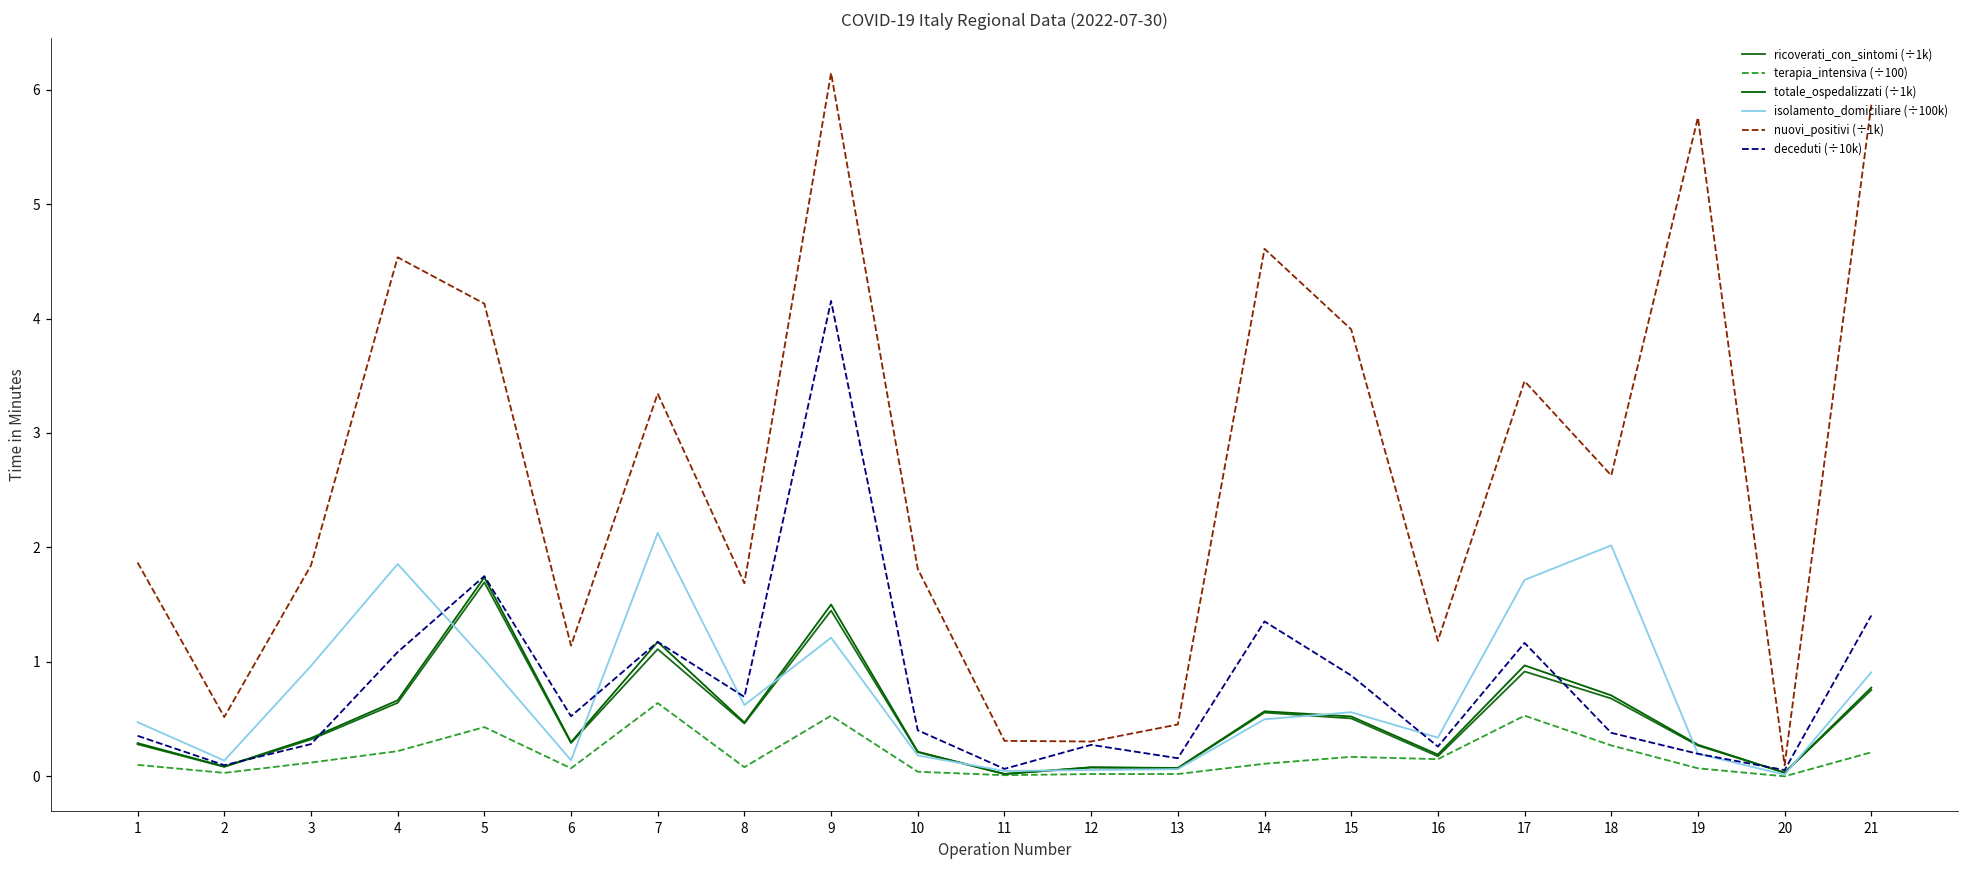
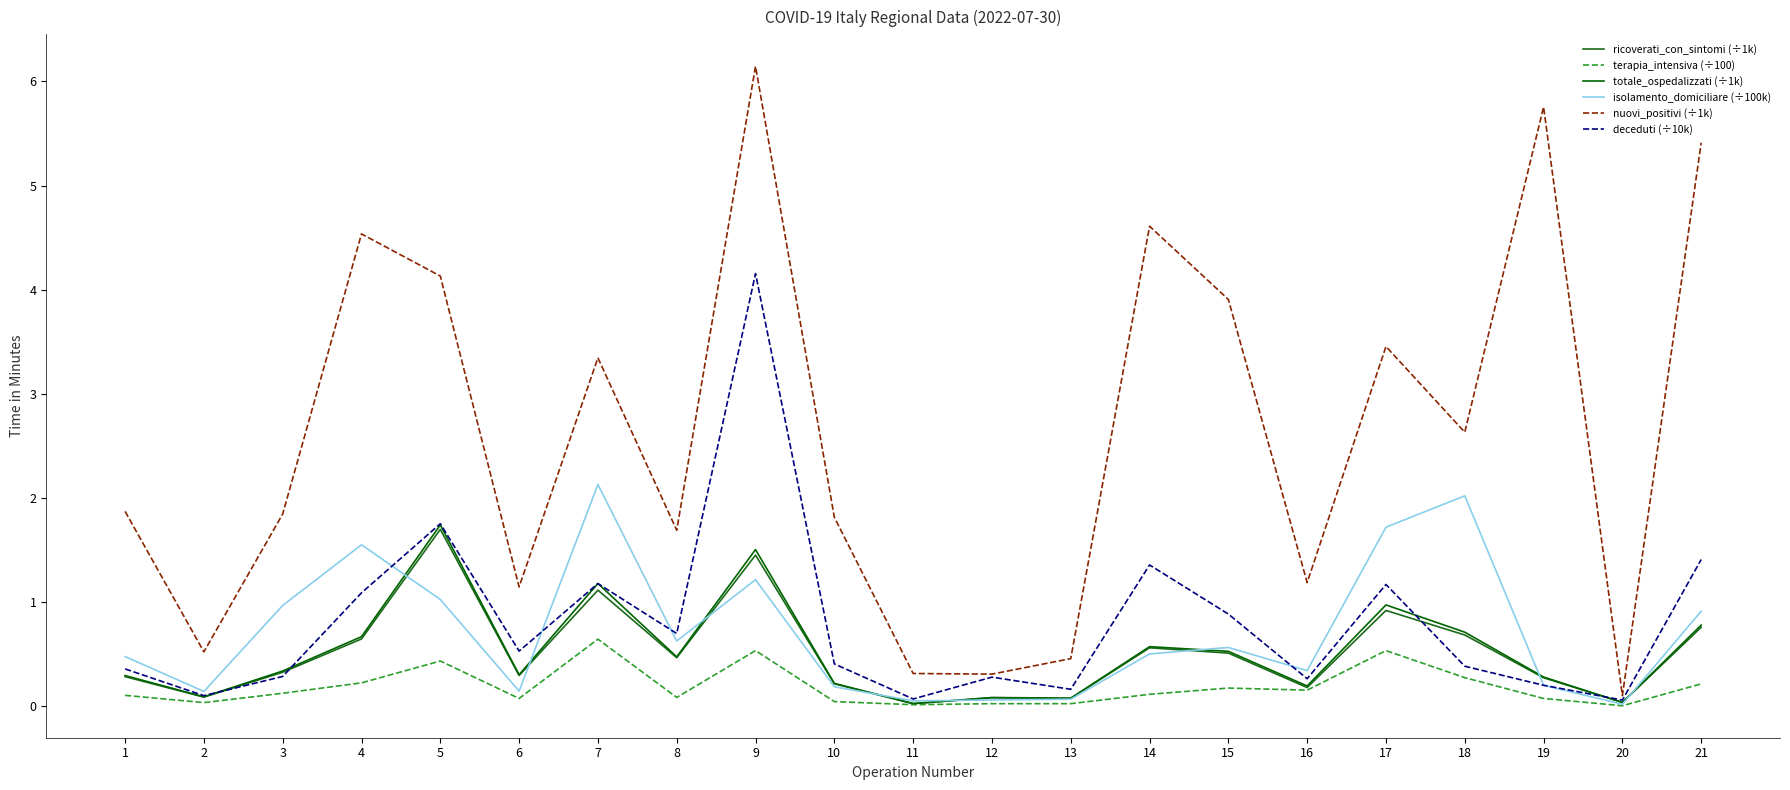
  {
    "isolamento_domiciliare (÷100k)": {
      "1": 0.47,
      "2": 0.14,
      "3": 0.96,
-     "4": 1.86,
+     "4": 1.55,
      "5": 1.02,
      "6": 0.14,
      "7": 2.13,
      "8": 0.62,
      "9": 1.21,
      "10": 0.18,
      "14": 0.50,
      "15": 0.56,
      "16": 0.34,
      "17": 1.72,
      "18": 2.02,
      "21": 0.91
    },
    "nuovi_positivi (÷1k)": {
      "1": 1.87,
      "2": 0.52,
      "3": 1.84,
      "4": 4.54,
      "5": 4.13,
      "6": 1.14,
      "7": 3.34,
      "8": 1.69,
      "9": 6.15,
      "10": 1.81,
      "11": 0.31,
      "12": 0.30,
      "13": 0.45,
      "14": 4.61,
      "15": 3.91,
      "16": 1.18,
      "17": 3.45,
      "18": 2.63,
      "19": 5.76,
      "20": 0.10,
-     "21": 5.87
+     "21": 5.41
    },
    "deceduti (÷10k)": {
      "1": 0.35,
      "3": 0.28,
      "4": 1.09,
      "6": 0.53,
      "8": 0.69,
      "9": 4.15,
      "10": 0.40,
      "12": 0.28,
      "13": 0.16,
      "14": 1.35,
      "15": 0.88,
      "16": 0.26,
      "17": 1.17,
      "18": 0.38,
      "21": 1.41
    }
  }
